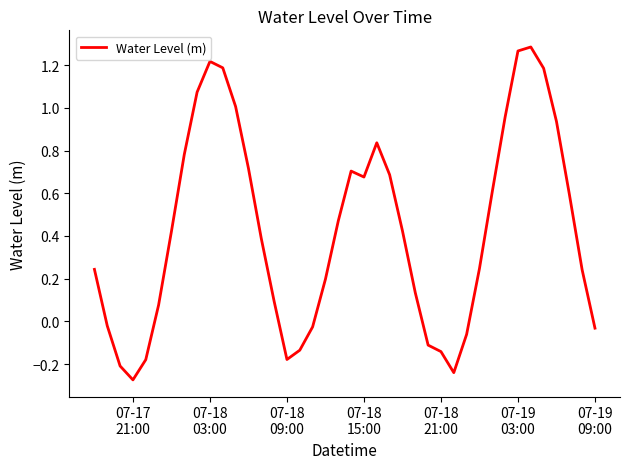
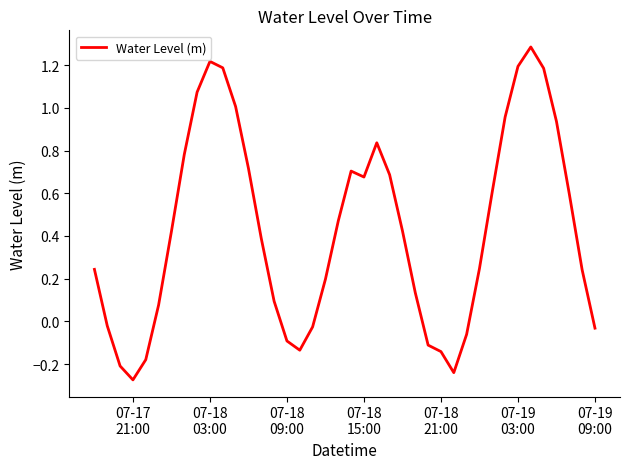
  {
    "07-17 21:00": -0.27,
    "07-18 03:00": 1.22,
-   "07-18 09:00": -0.18,
+   "07-18 09:00": -0.09,
    "07-18 15:00": 0.68,
    "07-18 21:00": -0.14,
-   "07-19 03:00": 1.27,
+   "07-19 03:00": 1.19,
    "07-19 09:00": -0.03
  }
